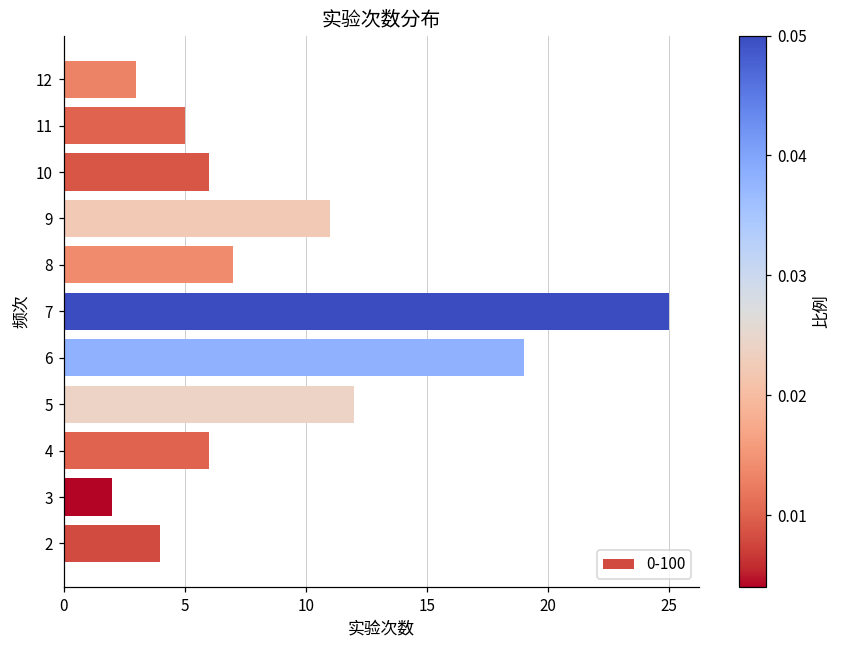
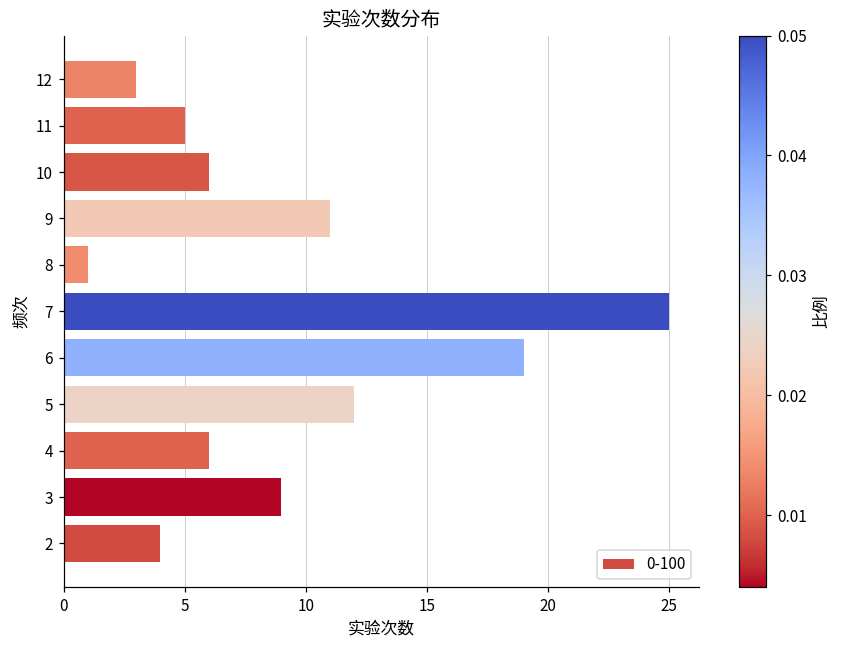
  {
    "12": 3,
    "11": 5,
    "10": 6,
    "9": 11,
-   "8": 7,
+   "8": 1,
    "7": 25,
    "6": 19,
    "5": 12,
    "4": 6,
-   "3": 2,
+   "3": 9,
    "2": 4
  }
